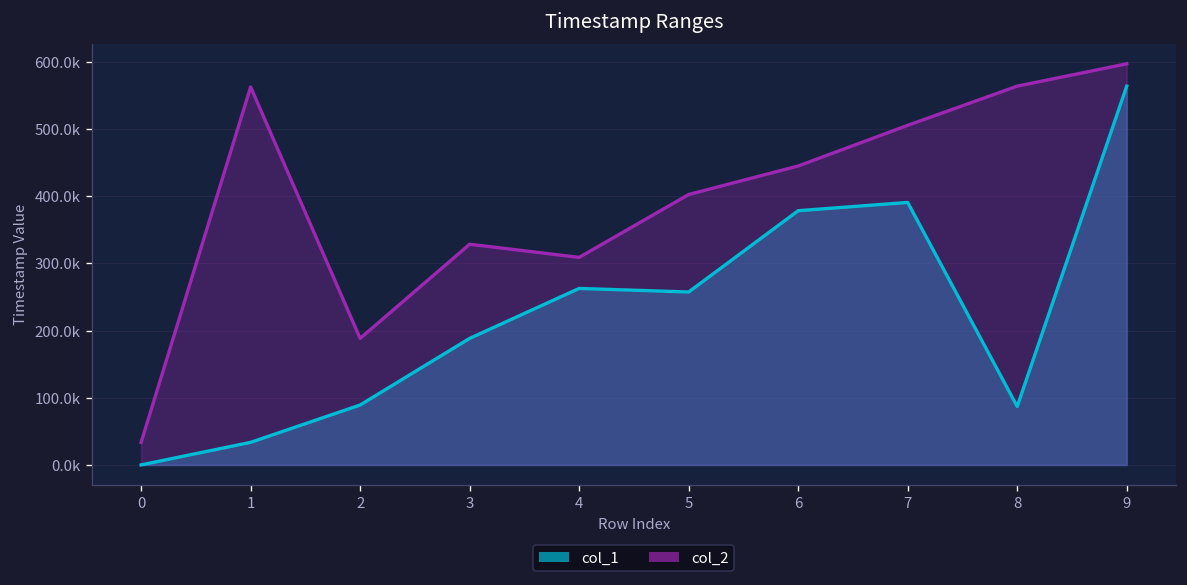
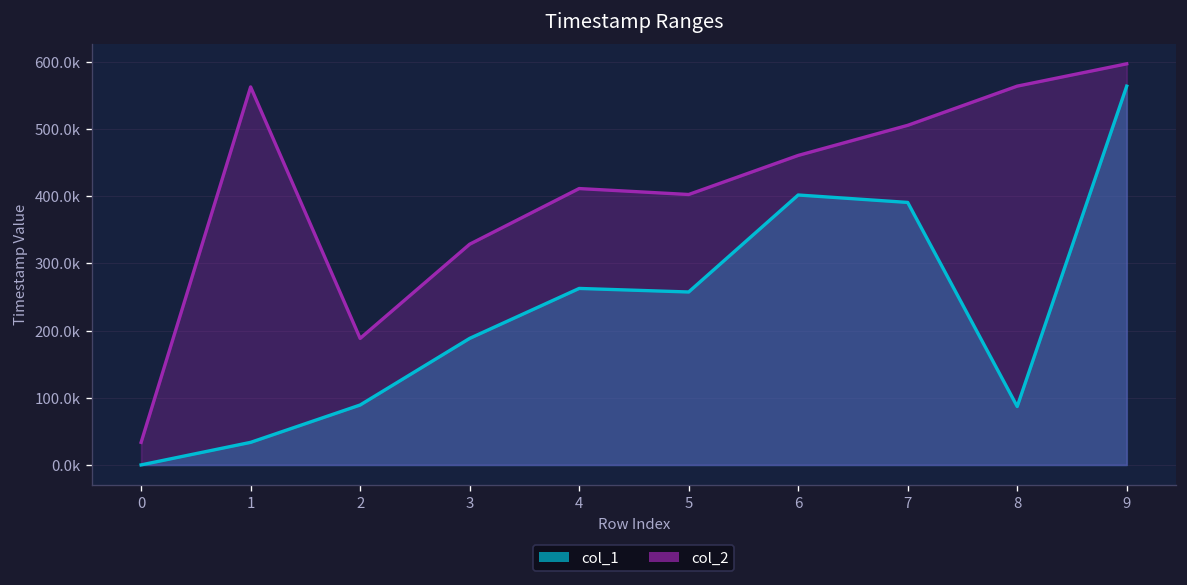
  {
    "col_1": {
      "0": 0,
      "1": 30000,
      "2": 90000,
      "3": 190000,
      "4": 260000,
      "5": 260000,
-     "6": 380000,
+     "6": 400000,
      "7": 390000,
      "8": 90000,
      "9": 560000
    },
    "col_2": {
      "0": 30000,
      "1": 560000,
      "2": 190000,
      "3": 330000,
-     "4": 310000,
+     "4": 410000,
      "5": 400000,
-     "6": 450000,
+     "6": 460000,
      "7": 510000,
      "8": 560000,
      "9": 600000
    }
  }
